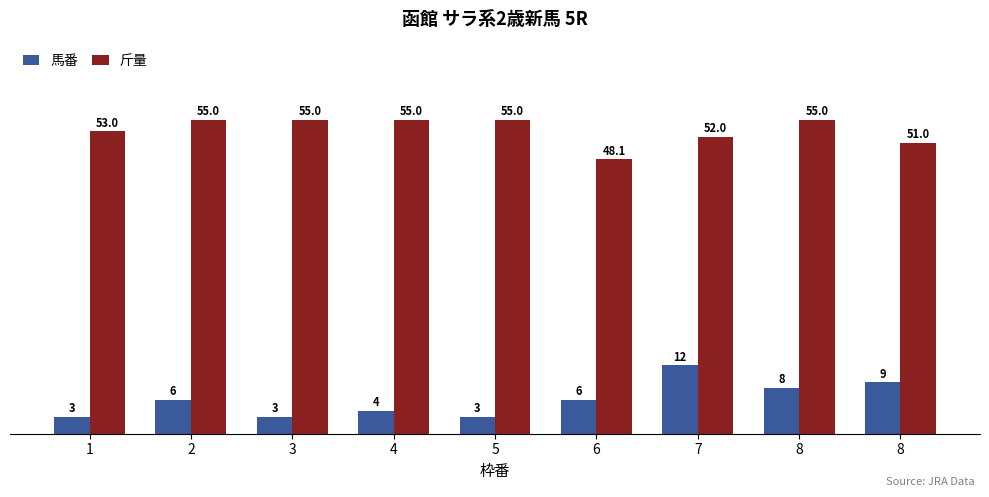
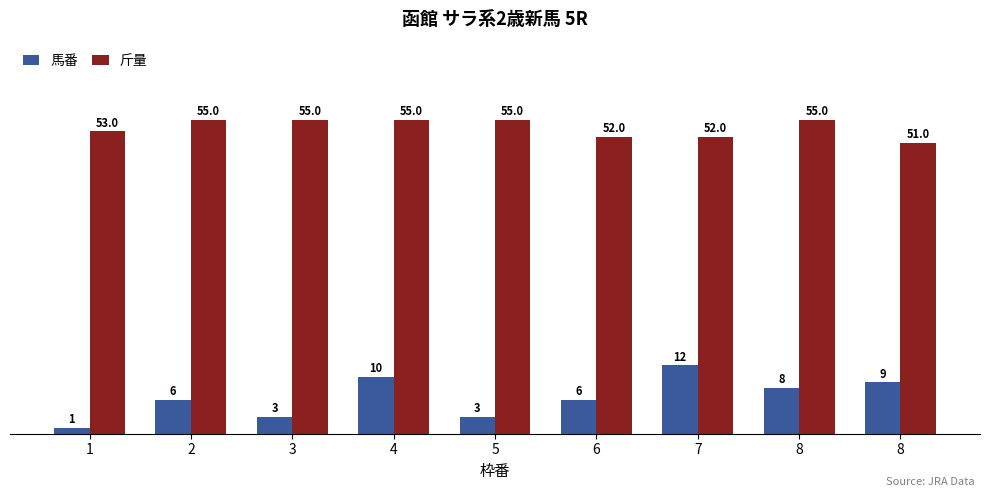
  {
    "馬番": {
-     "1": 3,
+     "1": 1,
      "2": 6,
      "3": 3,
-     "4": 4,
+     "4": 10,
      "5": 3,
      "6": 6,
      "7": 12
    },
    "斤量": {
      "1": 53.0,
      "2": 55.0,
      "3": 55.0,
      "4": 55.0,
      "5": 55.0,
-     "6": 48.1,
+     "6": 52.0,
      "7": 52.0
    }
  }
